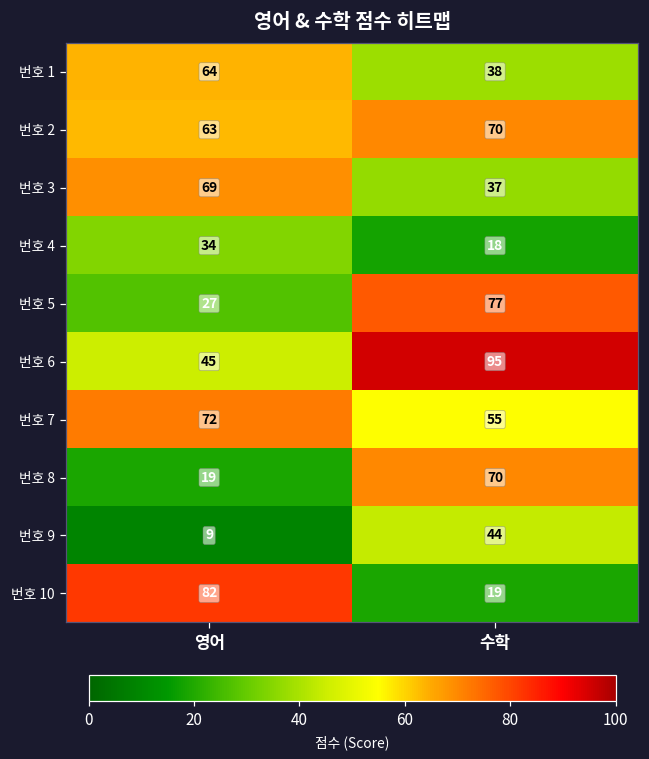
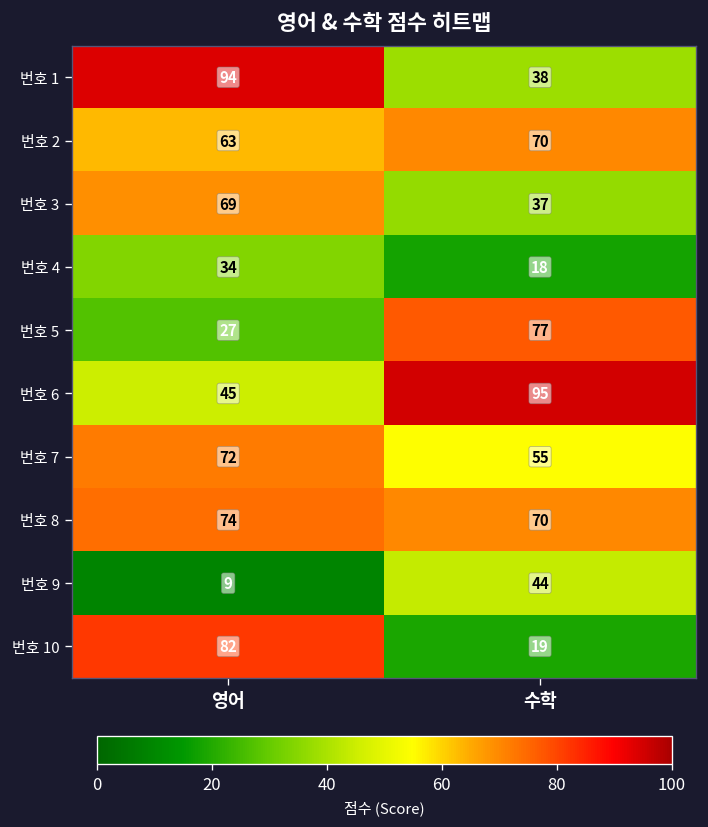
  {
    "번호 1": {
-     "영어": 64
+     "영어": 94
    },
    "번호 8": {
-     "영어": 19
+     "영어": 74
    }
  }
